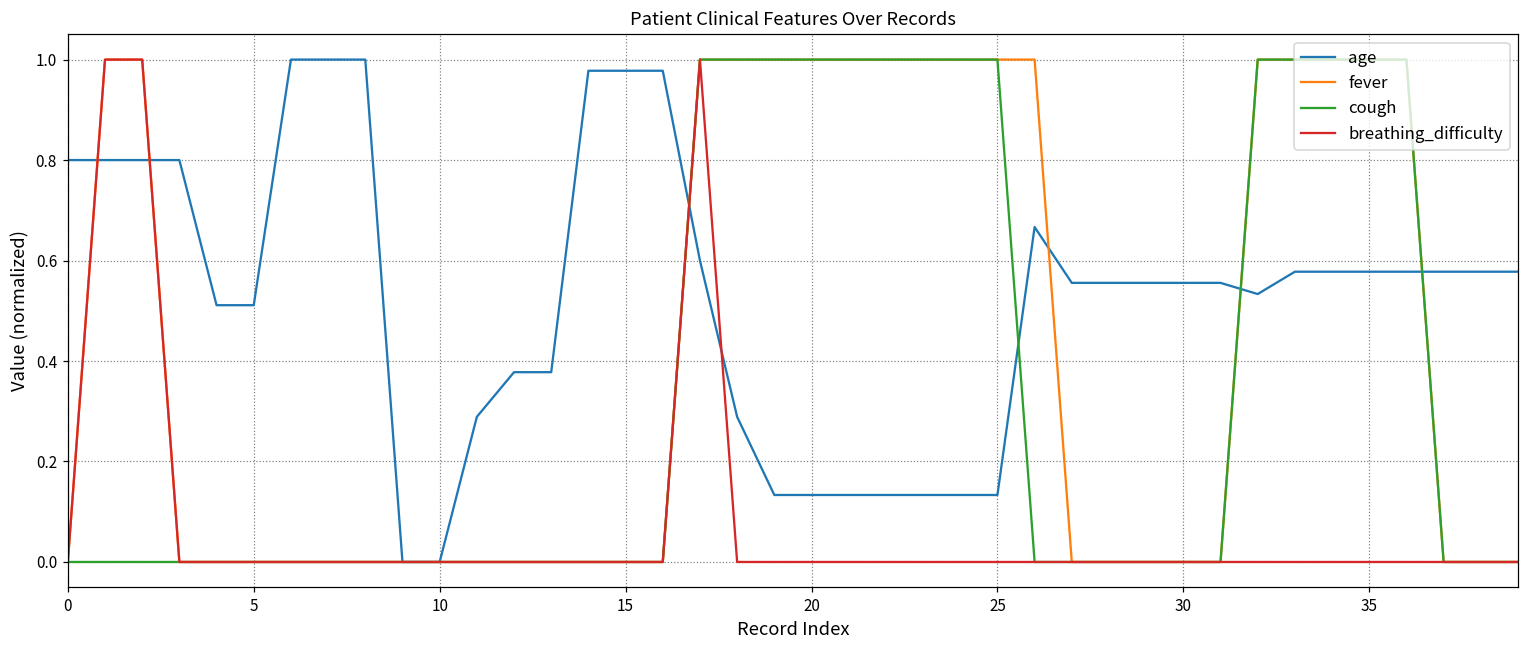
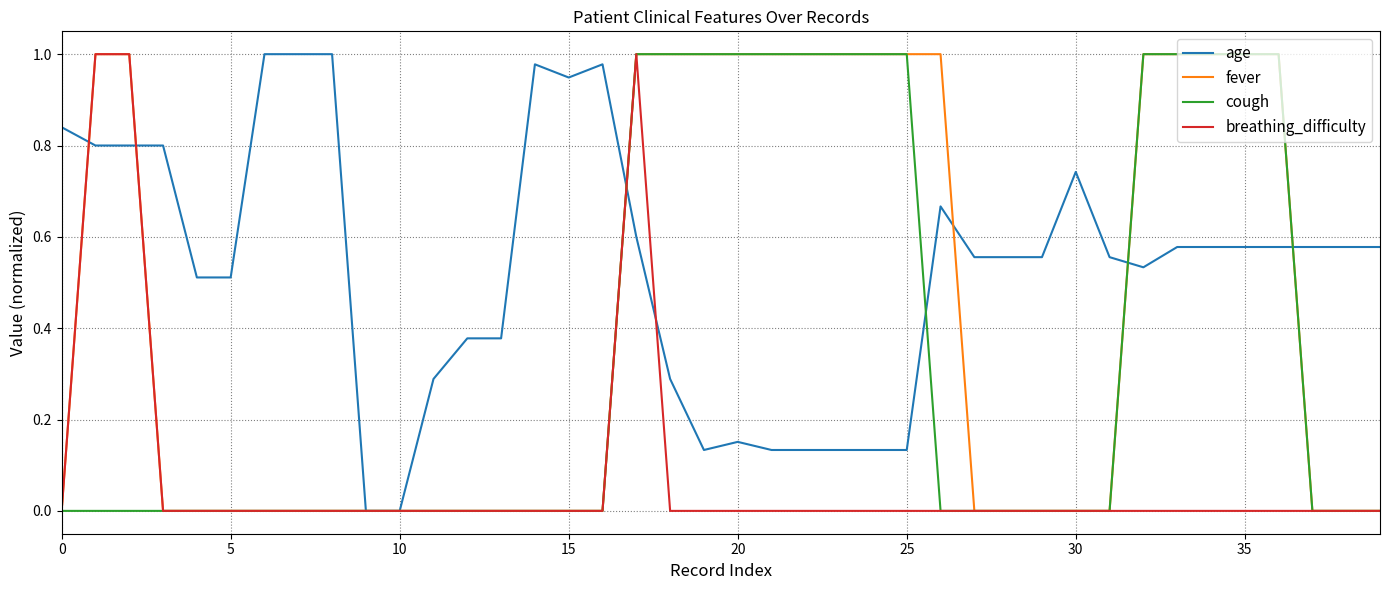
  {
    "age": {
-     "0": 0.80,
+     "0": 0.84,
      "5": 0.51,
-     "15": 0.98,
-     "20": 0.13,
+     "15": 0.95,
+     "20": 0.15,
      "25": 0.13,
-     "30": 0.56,
+     "30": 0.74,
      "35": 0.58
    },
    "breathing_difficulty": {
      "20": 0.00,
      "25": 0.00,
      "35": 0.00
    }
  }
